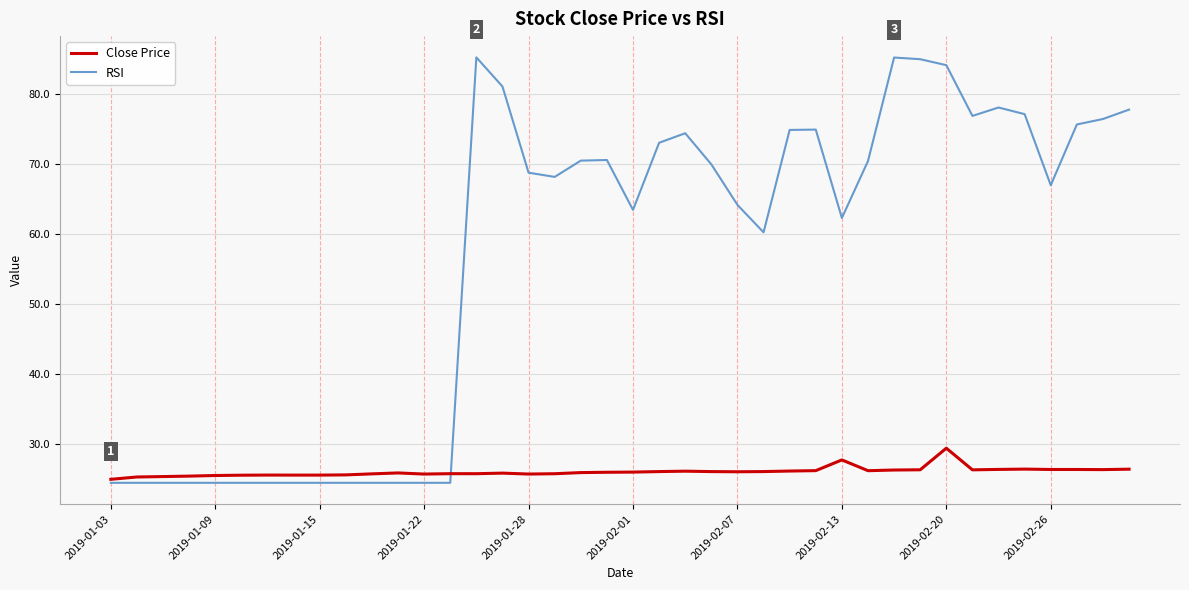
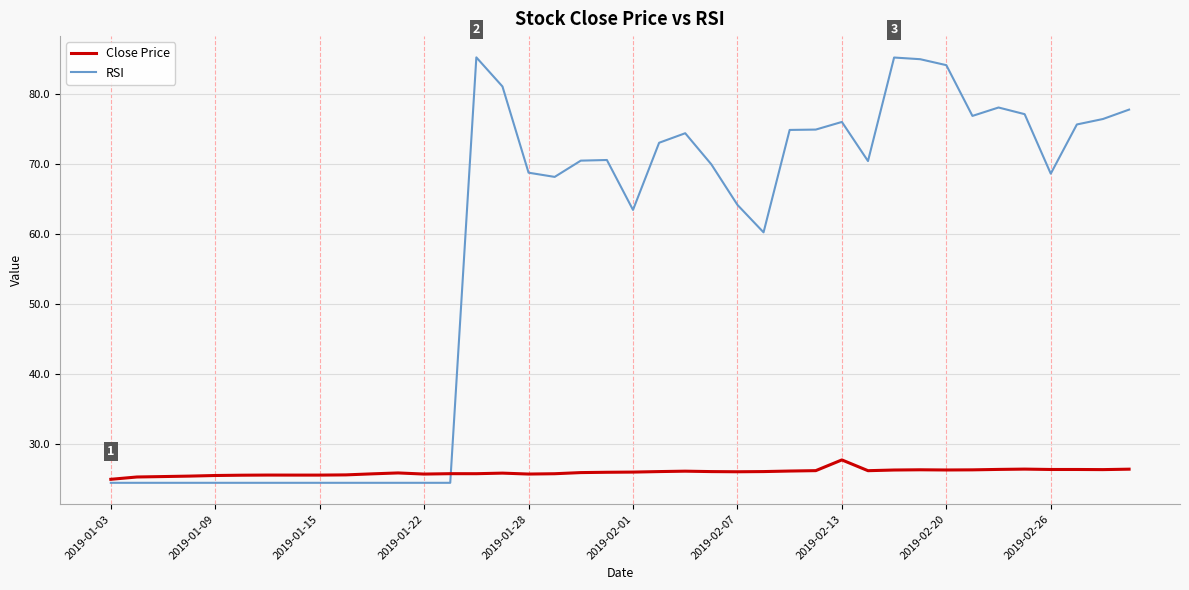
  {
    "Close Price": {
      "2019-01-09": 26,
      "2019-01-15": 26,
      "2019-01-22": 26,
      "2019-01-28": 26,
      "2019-02-01": 26,
      "2019-02-07": 26,
      "2019-02-13": 28,
-     "2019-02-20": 29,
+     "2019-02-20": 26,
      "2019-02-26": 26
    },
    "RSI": {
      "2019-01-03": 25,
      "2019-01-09": 25,
      "2019-01-15": 25,
      "2019-01-22": 25,
      "2019-01-28": 69,
      "2019-02-01": 63,
      "2019-02-07": 64,
-     "2019-02-13": 62,
+     "2019-02-13": 76,
      "2019-02-20": 84,
-     "2019-02-26": 67
+     "2019-02-26": 69
    }
  }
